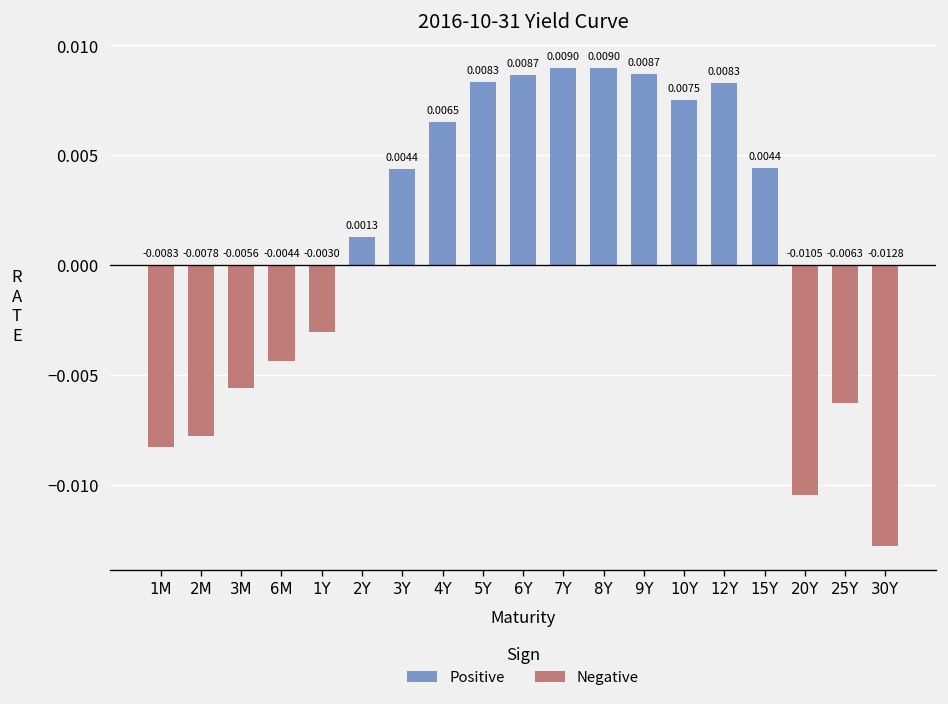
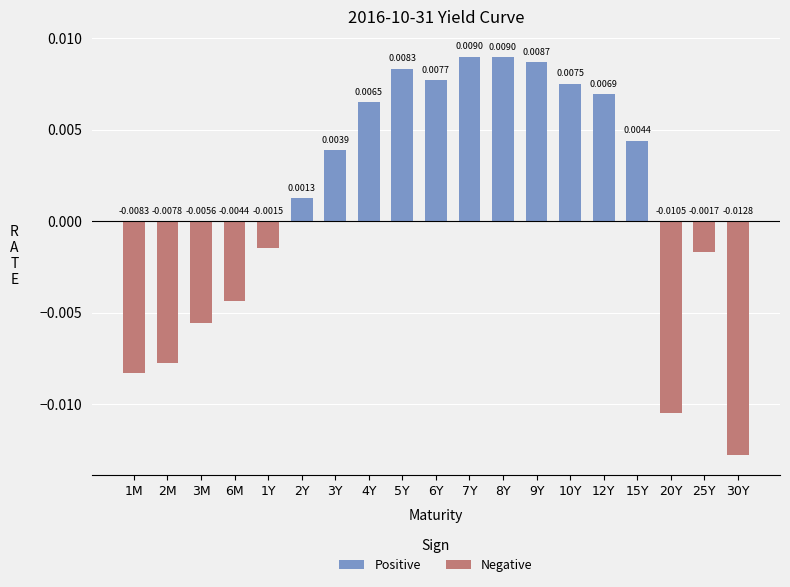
  {
    "Positive": {
      "2Y": 0.0013,
-     "3Y": 0.0044,
+     "3Y": 0.0039,
      "4Y": 0.0065,
      "5Y": 0.0083,
-     "6Y": 0.0087,
+     "6Y": 0.0077,
      "7Y": 0.0090,
      "8Y": 0.0090,
      "9Y": 0.0087,
      "10Y": 0.0075,
-     "12Y": 0.0083,
+     "12Y": 0.0069,
      "15Y": 0.0044
    },
    "Negative": {
-     "1Y": -0.0030,
-     "25Y": -0.0063
+     "1Y": -0.0015,
+     "25Y": -0.0017
    }
  }
